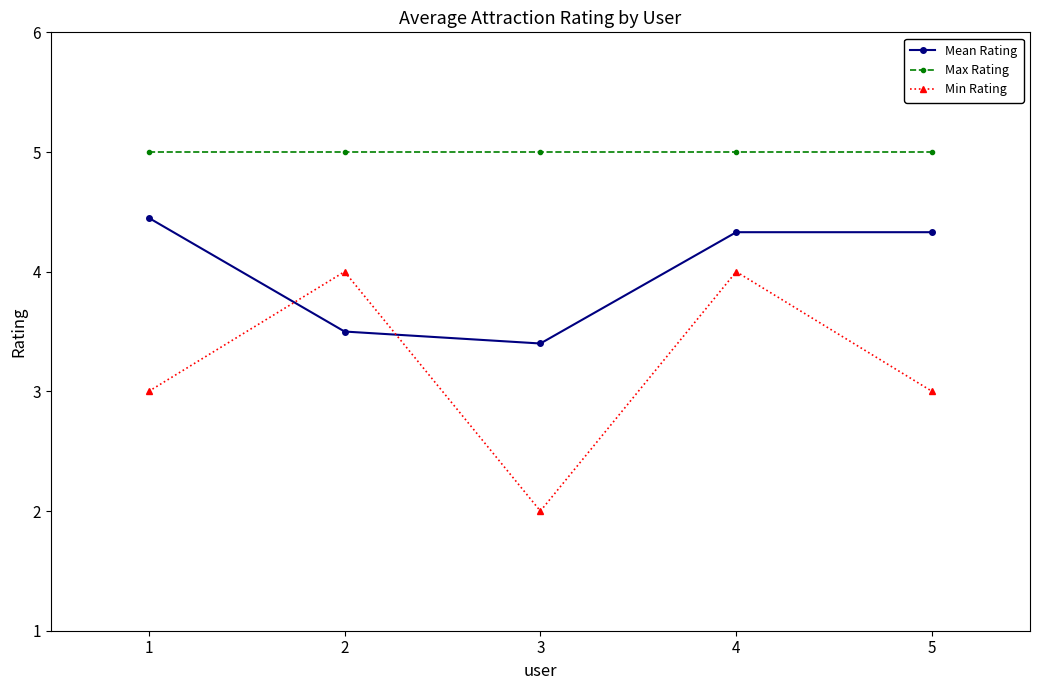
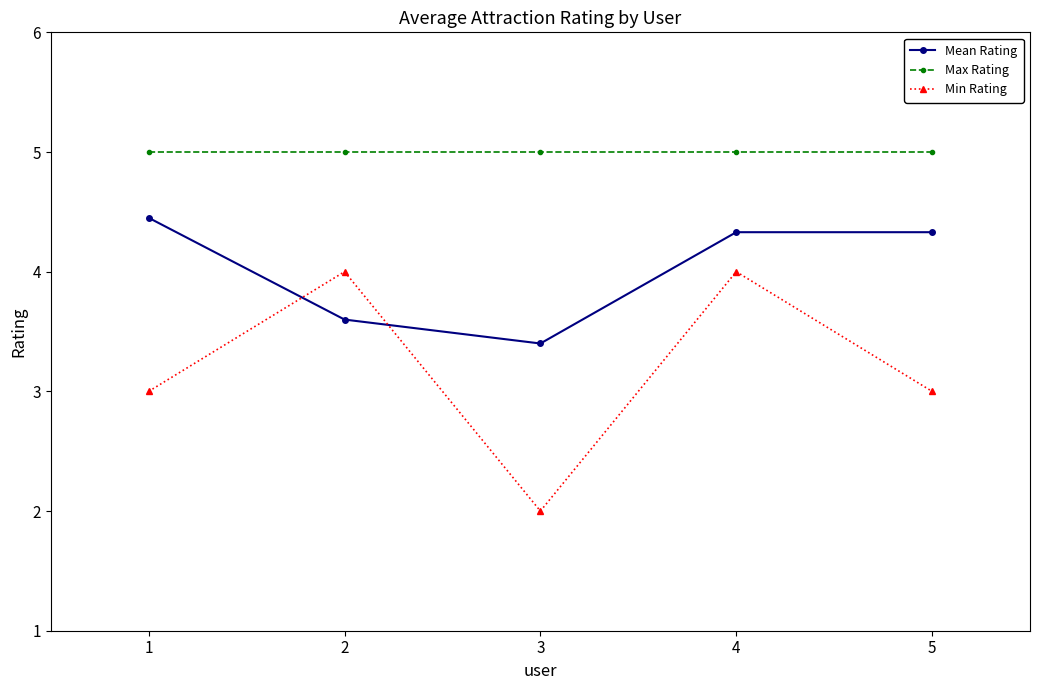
  {
    "Mean Rating": {
      "1": 4.45,
-     "2": 3.5,
+     "2": 3.6,
      "3": 3.4,
      "4": 4.33,
      "5": 4.33
    },
    "Max Rating": {
      "1": 5.0,
      "2": 5.0,
      "3": 5.0,
      "4": 5.0,
      "5": 5.0
    },
    "Min Rating": {
      "1": 3.0,
      "2": 4.0,
      "3": 2.0,
      "4": 4.0,
      "5": 3.0
    }
  }
